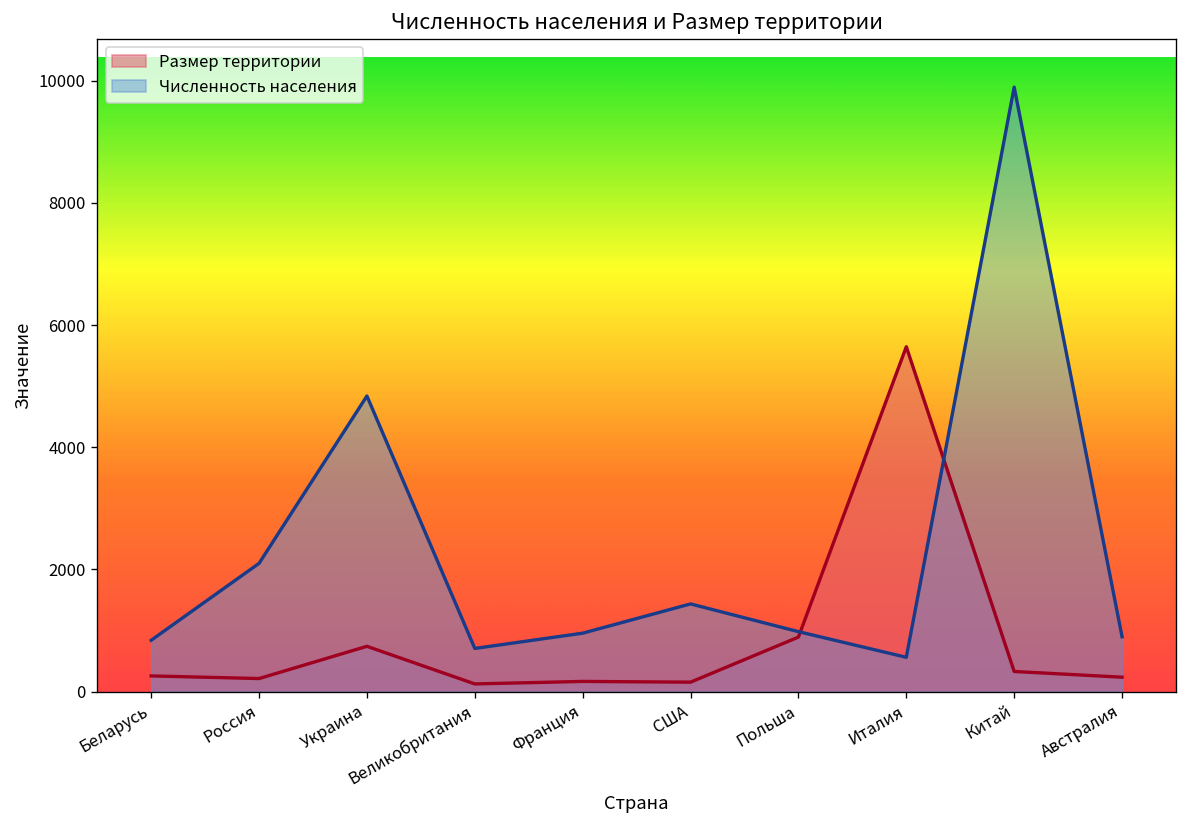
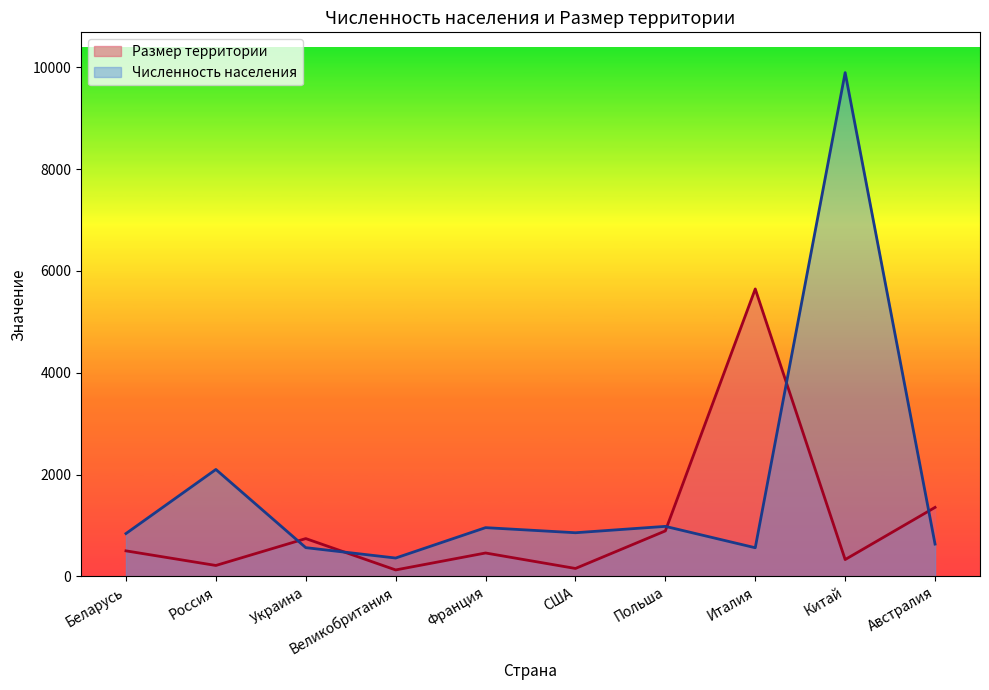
  {
    "Размер территории": {
-     "Беларусь": 300,
+     "Беларусь": 500,
      "Россия": 200,
      "Украина": 700,
      "Великобритания": 100,
-     "Франция": 200,
+     "Франция": 500,
      "США": 200,
      "Польша": 900,
      "Италия": 5600,
      "Китай": 300,
-     "Австралия": 200
+     "Австралия": 1400
    },
    "Численность населения": {
      "Беларусь": 800,
      "Россия": 2100,
-     "Украина": 4800,
-     "Великобритания": 700,
+     "Украина": 600,
+     "Великобритания": 400,
      "Франция": 1000,
-     "США": 1400,
+     "США": 900,
      "Польша": 1000,
      "Италия": 600,
      "Китай": 9900,
-     "Австралия": 900
+     "Австралия": 600
    }
  }
